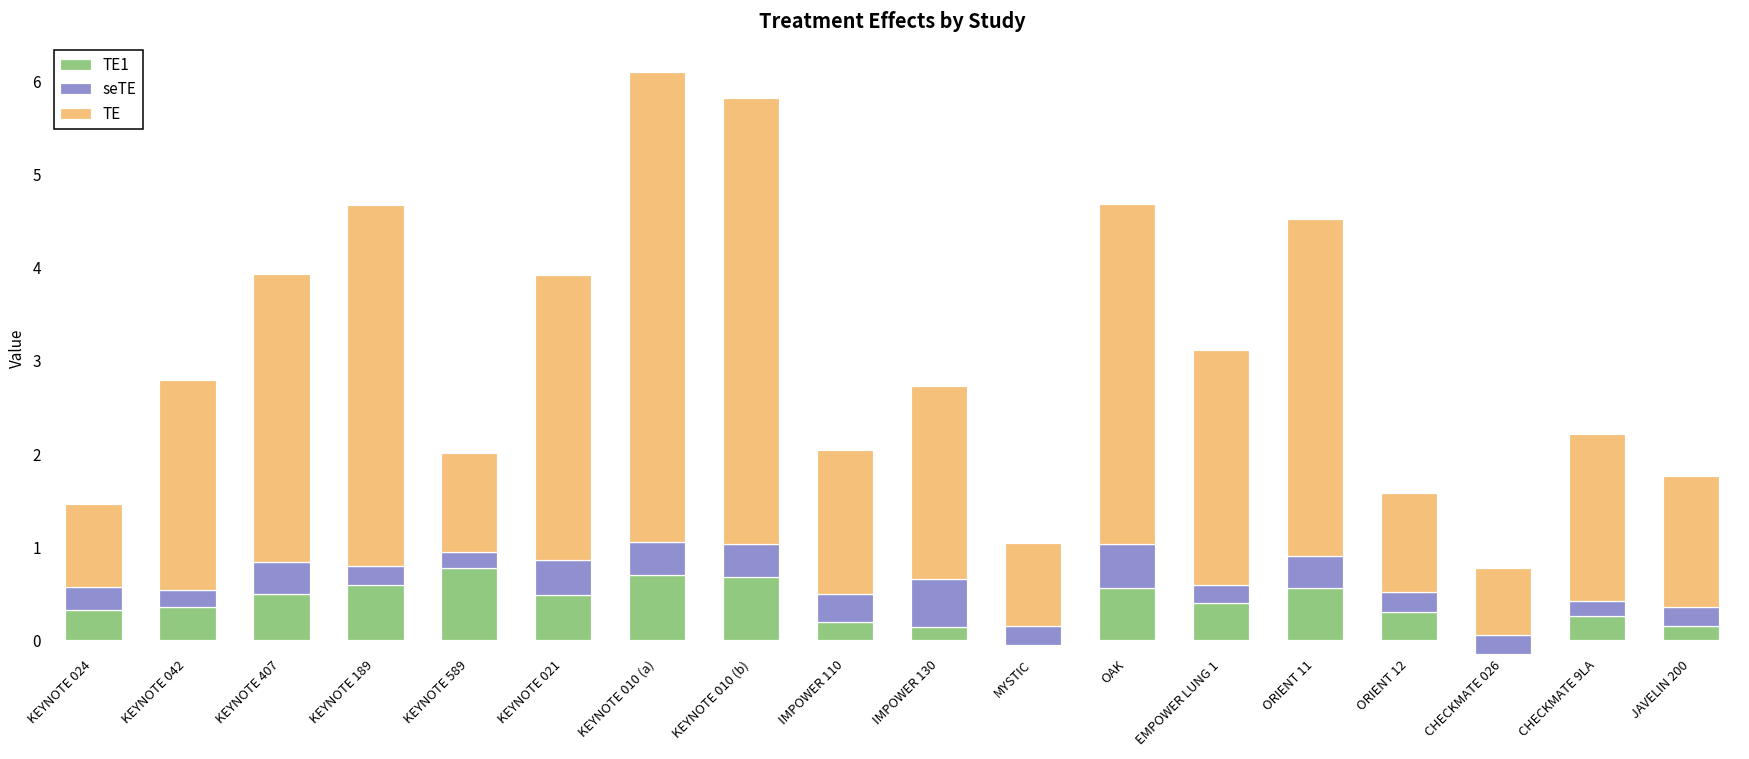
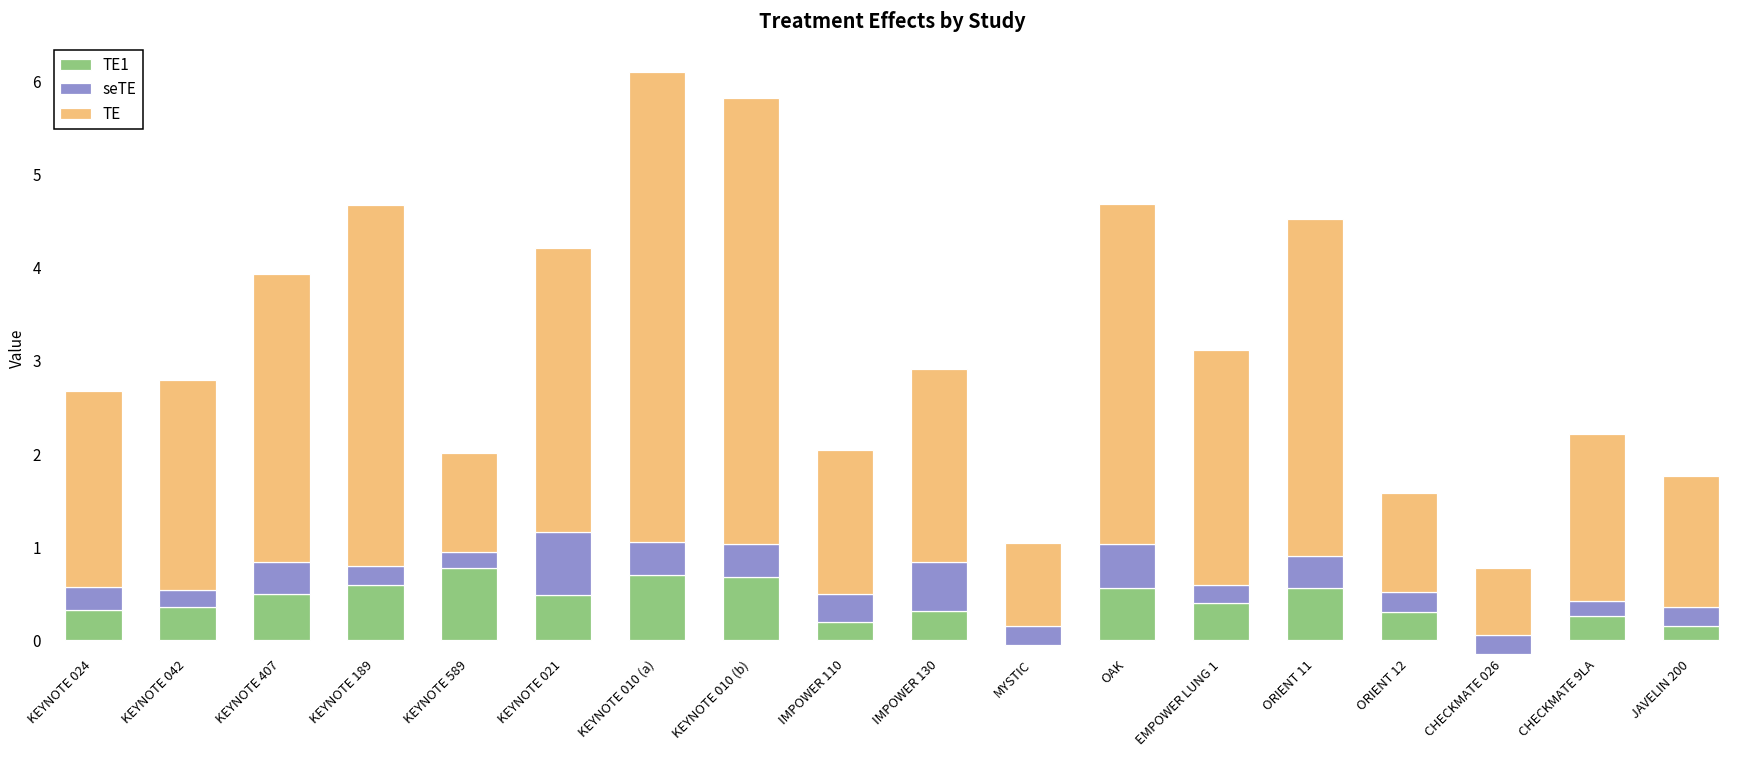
  {
    "TE1": {
      "KEYNOTE 024": 0.3,
      "KEYNOTE 042": 0.4,
      "KEYNOTE 407": 0.5,
      "KEYNOTE 189": 0.6,
      "KEYNOTE 589": 0.8,
      "KEYNOTE 021": 0.5,
      "KEYNOTE 010 (a)": 0.7,
      "KEYNOTE 010 (b)": 0.7,
      "IMPOWER 110": 0.2,
-     "IMPOWER 130": 0.1,
+     "IMPOWER 130": 0.3,
      "MYSTIC": -0.1,
      "OAK": 0.6,
      "EMPOWER LUNG 1": 0.4,
      "ORIENT 11": 0.6,
      "ORIENT 12": 0.3,
      "CHECKMATE 026": -0.1,
      "CHECKMATE 9LA": 0.3,
      "JAVELIN 200": 0.1
    },
    "seTE": {
      "KEYNOTE 024": 0.2,
      "KEYNOTE 042": 0.2,
      "KEYNOTE 407": 0.3,
      "KEYNOTE 189": 0.2,
      "KEYNOTE 589": 0.2,
-     "KEYNOTE 021": 0.4,
+     "KEYNOTE 021": 0.7,
      "KEYNOTE 010 (a)": 0.4,
      "KEYNOTE 010 (b)": 0.4,
      "IMPOWER 110": 0.3,
      "IMPOWER 130": 0.5,
      "MYSTIC": 0.2,
      "OAK": 0.5,
      "EMPOWER LUNG 1": 0.2,
      "ORIENT 11": 0.3,
      "ORIENT 12": 0.2,
      "CHECKMATE 026": 0.2,
      "CHECKMATE 9LA": 0.2,
      "JAVELIN 200": 0.2
    },
    "TE": {
-     "KEYNOTE 024": 0.9,
+     "KEYNOTE 024": 2.1,
      "KEYNOTE 042": 2.3,
      "KEYNOTE 407": 3.1,
      "KEYNOTE 189": 3.9,
      "KEYNOTE 589": 1.1,
      "KEYNOTE 021": 3.1,
      "KEYNOTE 010 (a)": 5.1,
      "KEYNOTE 010 (b)": 4.8,
      "IMPOWER 110": 1.6,
      "IMPOWER 130": 2.1,
      "MYSTIC": 0.9,
      "OAK": 3.6,
      "EMPOWER LUNG 1": 2.5,
      "ORIENT 11": 3.6,
      "ORIENT 12": 1.1,
      "CHECKMATE 026": 0.7,
      "CHECKMATE 9LA": 1.8,
      "JAVELIN 200": 1.4
    }
  }
